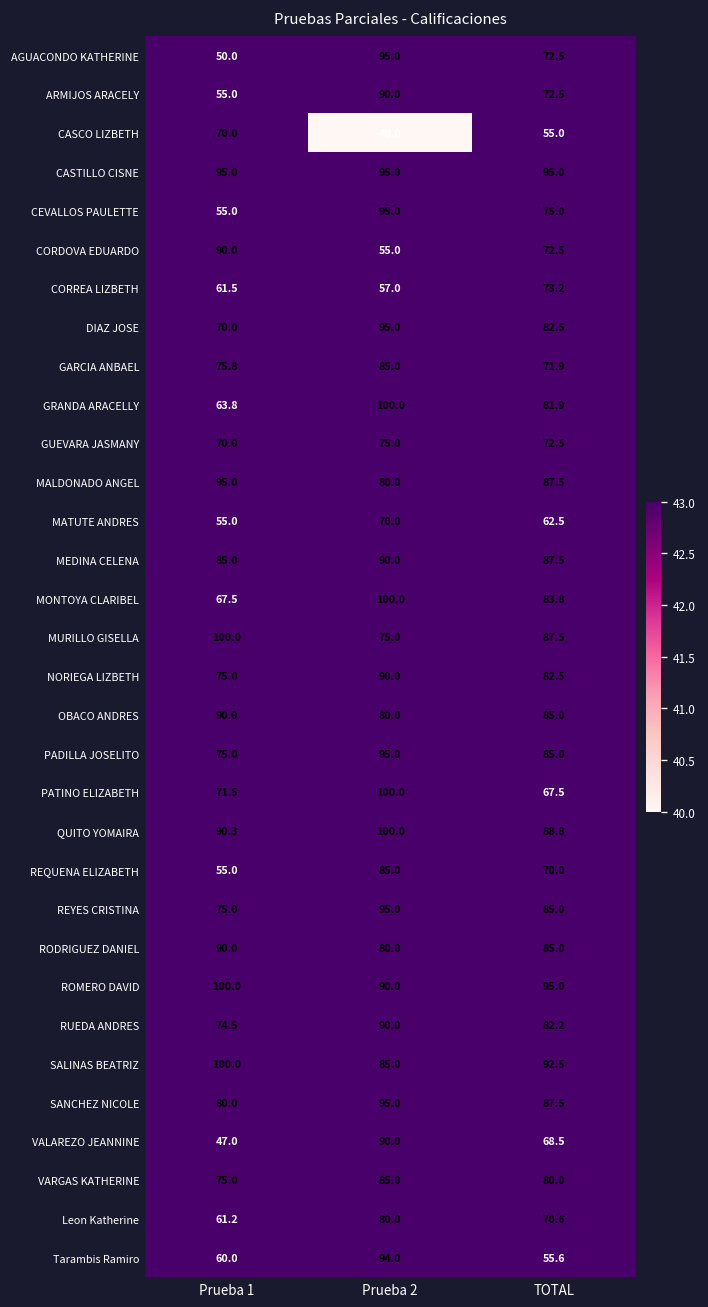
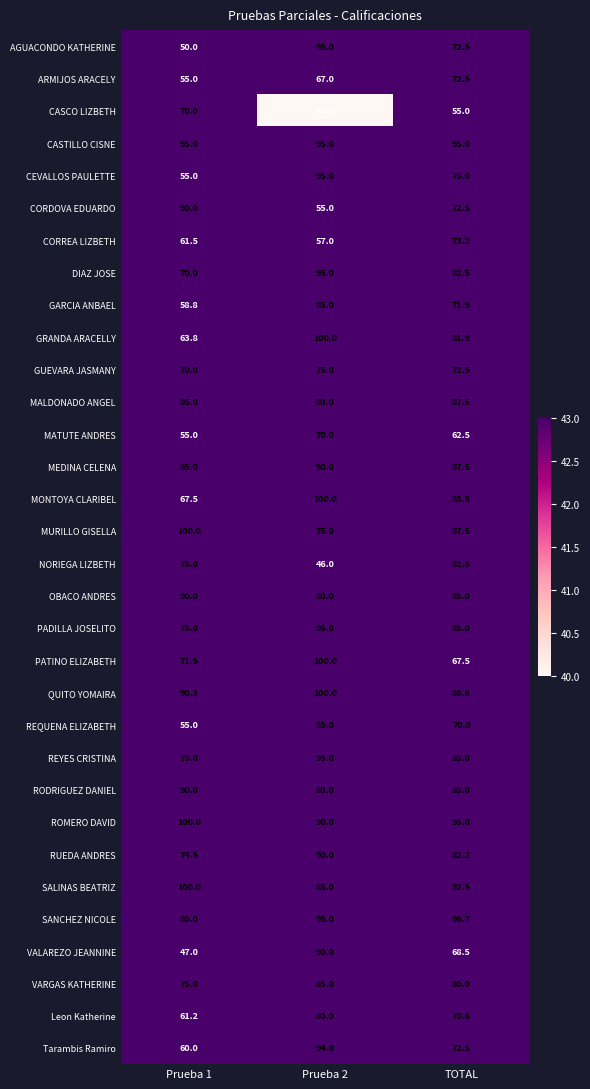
  {
    "AGUACONDO KATHERINE": {
      "Prueba 1": 50.0,
      "Prueba 2": 95.0,
      "TOTAL": 72.5
    },
    "ARMIJOS ARACELY": {
      "Prueba 1": 55.0,
-     "Prueba 2": 90.0,
+     "Prueba 2": 67.0,
      "TOTAL": 72.5
    },
    "CASCO LIZBETH": {
      "Prueba 1": 70.0,
      "TOTAL": 55.0
    },
    "CASTILLO CISNE": {
      "Prueba 1": 95.0,
      "Prueba 2": 95.0,
      "TOTAL": 95.0
    },
    "CEVALLOS PAULETTE": {
      "Prueba 1": 55.0,
      "Prueba 2": 95.0,
      "TOTAL": 75.0
    },
    "CORDOVA EDUARDO": {
      "Prueba 1": 90.0,
      "Prueba 2": 55.0,
      "TOTAL": 72.5
    },
    "CORREA LIZBETH": {
      "Prueba 1": 61.5,
      "Prueba 2": 57.0,
      "TOTAL": 73.2
    },
    "DIAZ JOSE": {
      "Prueba 1": 70.0,
      "Prueba 2": 95.0,
      "TOTAL": 82.5
    },
    "GARCIA ANBAEL": {
-     "Prueba 1": 75.8,
+     "Prueba 1": 58.8,
      "Prueba 2": 85.0,
      "TOTAL": 71.9
    },
    "GRANDA ARACELLY": {
      "Prueba 1": 63.8,
      "Prueba 2": 100.0,
      "TOTAL": 81.9
    },
    "GUEVARA JASMANY": {
      "Prueba 1": 70.0,
      "Prueba 2": 75.0,
      "TOTAL": 72.5
    },
    "MALDONADO ANGEL": {
      "Prueba 1": 95.0,
      "Prueba 2": 80.0,
      "TOTAL": 87.5
    },
    "MATUTE ANDRES": {
      "Prueba 1": 55.0,
      "Prueba 2": 70.0,
      "TOTAL": 62.5
    },
    "MEDINA CELENA": {
      "Prueba 1": 85.0,
      "Prueba 2": 90.0,
      "TOTAL": 87.5
    },
    "MONTOYA CLARIBEL": {
      "Prueba 1": 67.5,
      "Prueba 2": 100.0,
      "TOTAL": 83.8
    },
    "MURILLO GISELLA": {
      "Prueba 1": 100.0,
      "Prueba 2": 75.0,
      "TOTAL": 87.5
    },
    "NORIEGA LIZBETH": {
      "Prueba 1": 75.0,
-     "Prueba 2": 90.0,
+     "Prueba 2": 46.0,
      "TOTAL": 82.5
    },
    "OBACO ANDRES": {
      "Prueba 1": 90.0,
      "Prueba 2": 80.0,
      "TOTAL": 85.0
    },
    "PADILLA JOSELITO": {
      "Prueba 1": 75.0,
      "Prueba 2": 95.0,
      "TOTAL": 85.0
    },
    "PATINO ELIZABETH": {
      "Prueba 1": 71.5,
      "Prueba 2": 100.0,
      "TOTAL": 67.5
    },
    "QUITO YOMAIRA": {
      "Prueba 1": 90.3,
      "Prueba 2": 100.0,
      "TOTAL": 88.8
    },
    "REQUENA ELIZABETH": {
      "Prueba 1": 55.0,
      "Prueba 2": 85.0,
      "TOTAL": 70.0
    },
    "REYES CRISTINA": {
      "Prueba 1": 75.0,
      "Prueba 2": 95.0,
      "TOTAL": 85.0
    },
    "RODRIGUEZ DANIEL": {
      "Prueba 1": 90.0,
      "Prueba 2": 80.0,
      "TOTAL": 85.0
    },
    "ROMERO DAVID": {
      "Prueba 1": 100.0,
      "Prueba 2": 90.0,
      "TOTAL": 95.0
    },
    "RUEDA ANDRES": {
      "Prueba 1": 74.5,
      "Prueba 2": 90.0,
      "TOTAL": 82.2
    },
    "SALINAS BEATRIZ": {
      "Prueba 1": 100.0,
      "Prueba 2": 85.0,
      "TOTAL": 92.5
    },
    "SANCHEZ NICOLE": {
      "Prueba 1": 80.0,
      "Prueba 2": 95.0,
-     "TOTAL": 87.5
+     "TOTAL": 96.7
    },
    "VALAREZO JEANNINE": {
      "Prueba 1": 47.0,
      "Prueba 2": 90.0,
      "TOTAL": 68.5
    },
    "VARGAS KATHERINE": {
      "Prueba 1": 75.0,
      "Prueba 2": 85.0,
      "TOTAL": 80.0
    },
    "Leon Katherine": {
      "Prueba 1": 61.2,
      "Prueba 2": 80.0,
      "TOTAL": 70.6
    },
    "Tarambis Ramiro": {
      "Prueba 1": 60.0,
      "Prueba 2": 94.0,
-     "TOTAL": 55.6
+     "TOTAL": 72.5
    }
  }
